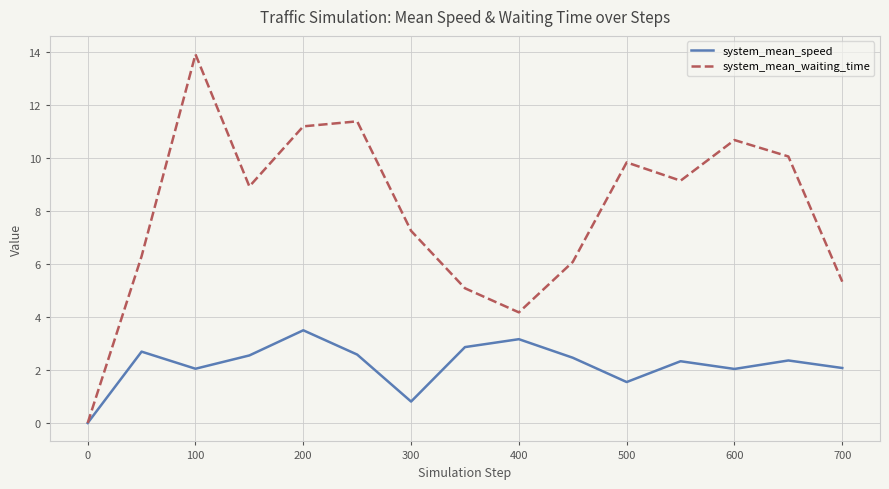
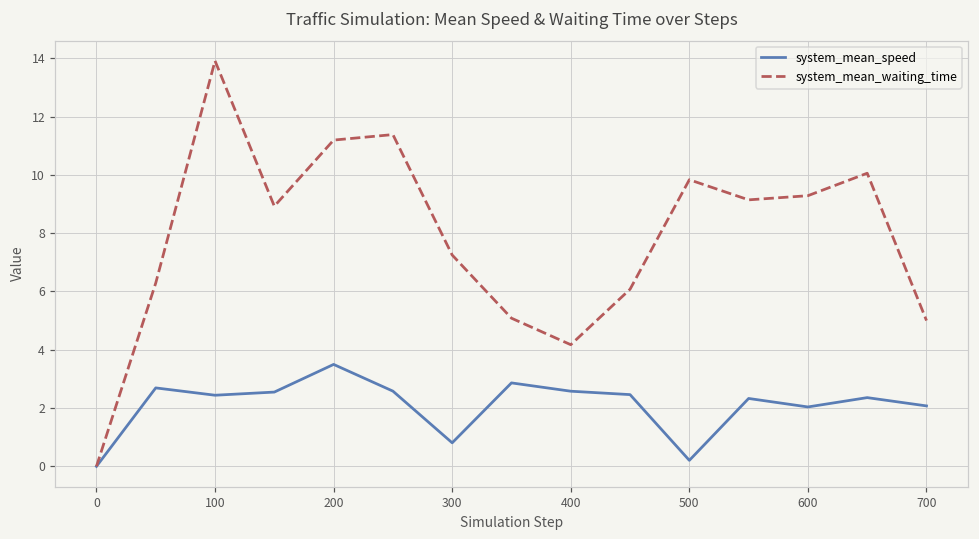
  {
    "system_mean_speed": {
-     "100": 2.0,
+     "100": 2.4,
      "200": 3.5,
      "300": 0.8,
-     "400": 3.2,
-     "500": 1.5,
+     "400": 2.6,
+     "500": 0.2,
      "600": 2.0,
      "700": 2.1
    },
    "system_mean_waiting_time": {
      "100": 13.9,
      "200": 11.2,
      "300": 7.3,
      "400": 4.2,
      "500": 9.8,
-     "600": 10.7,
-     "700": 5.3
+     "600": 9.3,
+     "700": 5.0
    }
  }
